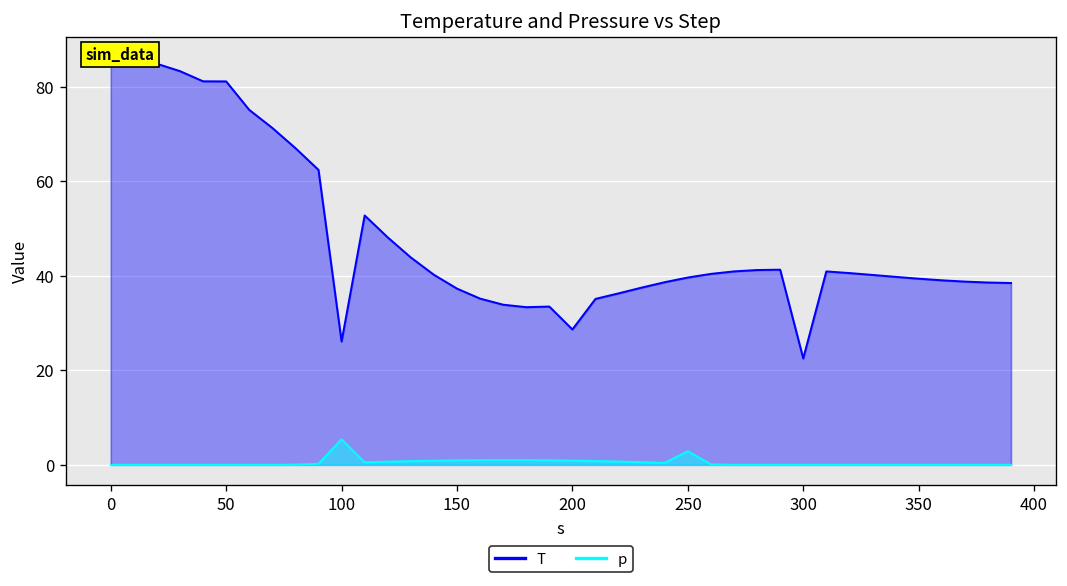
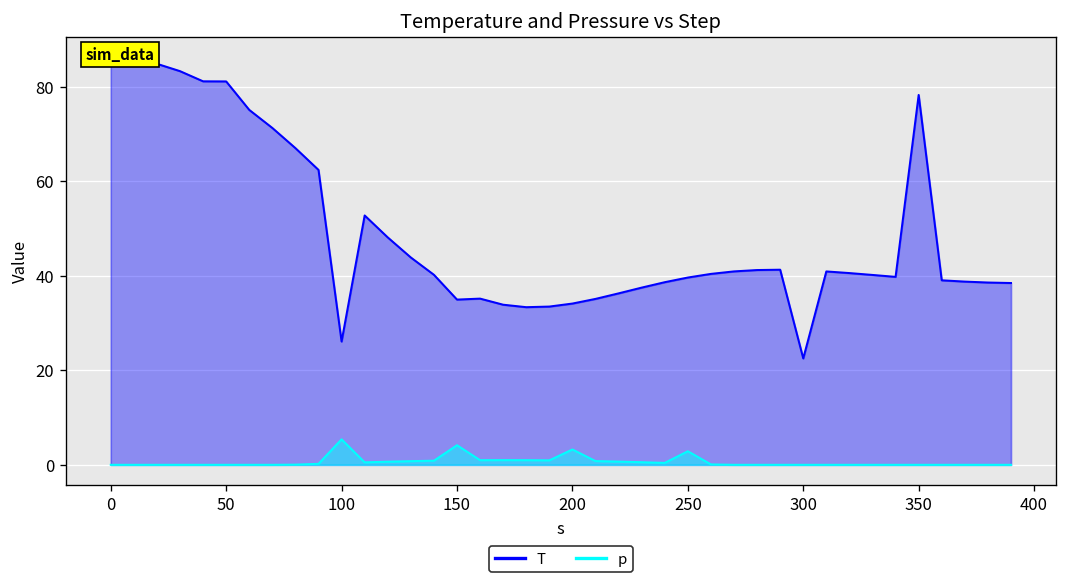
  {
    "T": {
      "50": 81,
      "100": 26,
-     "150": 37,
-     "200": 29,
+     "150": 35,
+     "200": 34,
      "250": 40,
      "300": 23,
-     "350": 39
+     "350": 78
    },
    "p": {
      "0": 0,
      "50": 0,
      "100": 5,
-     "150": 1,
-     "200": 1,
+     "150": 4,
+     "200": 3,
      "250": 3,
      "300": 0,
      "350": 0
    }
  }
